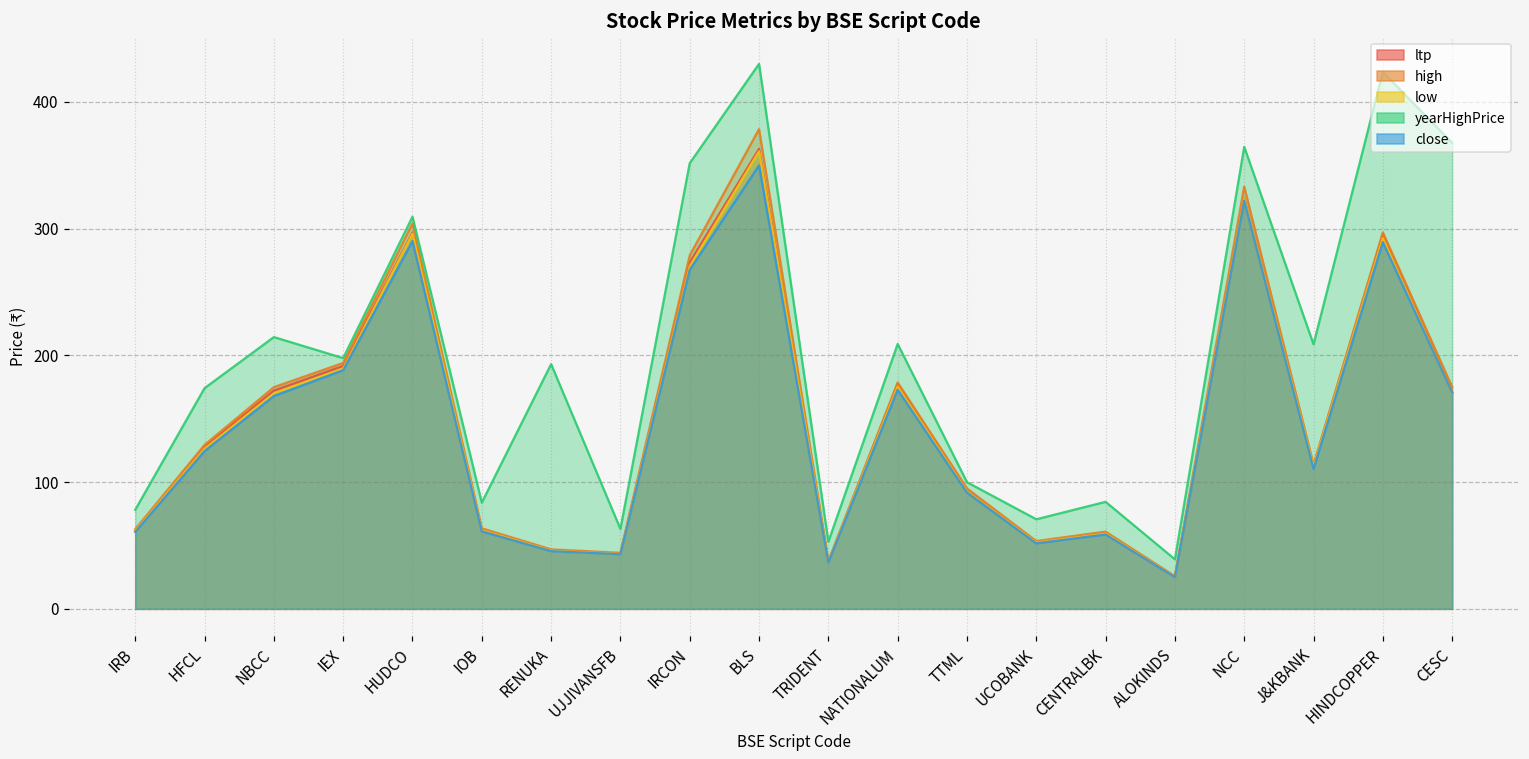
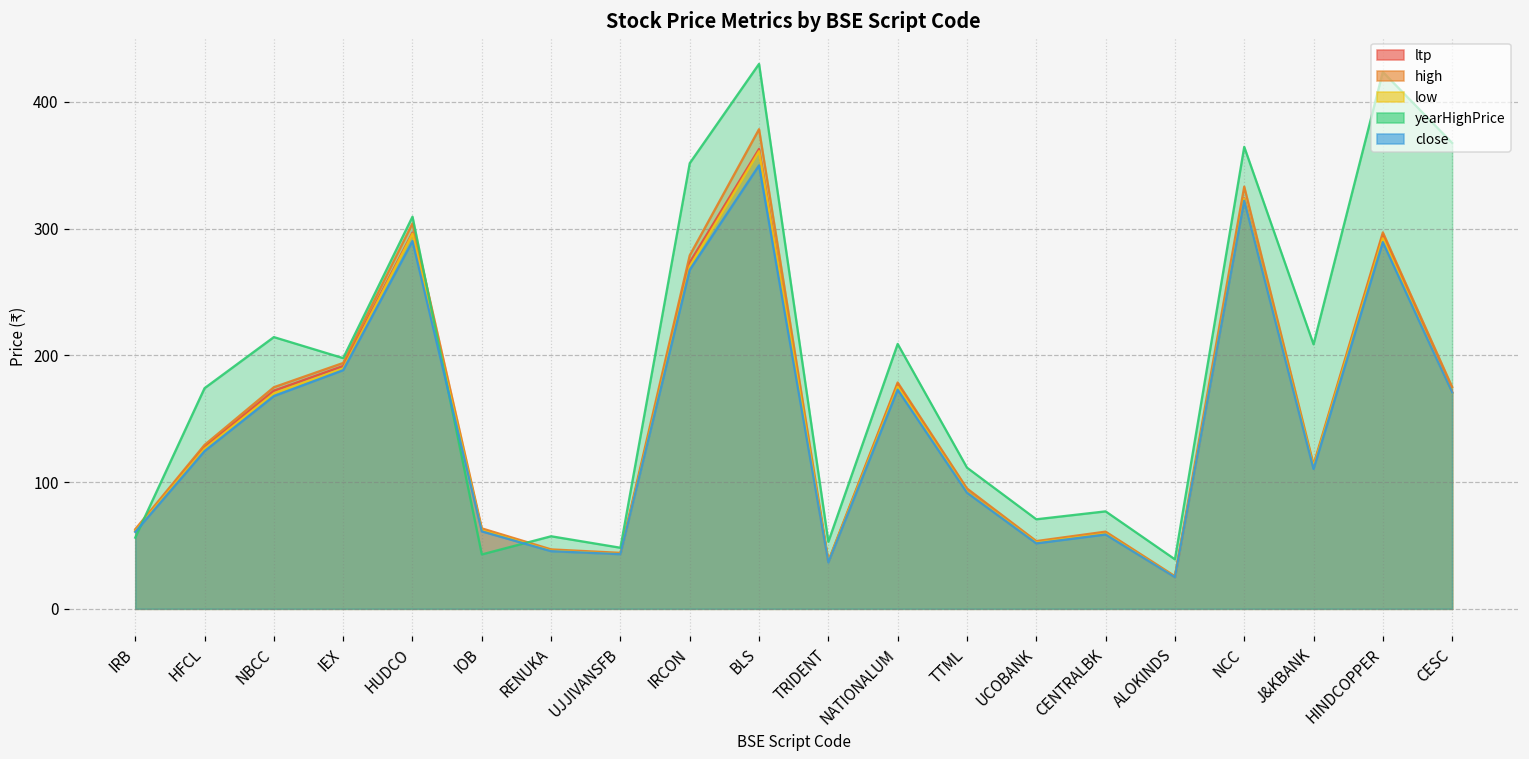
  {
    "yearHighPrice": {
-     "IRB": 78,
+     "IRB": 56,
      "HFCL": 174,
      "NBCC": 214,
      "IEX": 198,
      "HUDCO": 309,
-     "IOB": 84,
-     "RENUKA": 193,
-     "UJJIVANSFB": 63,
+     "IOB": 43,
+     "RENUKA": 57,
+     "UJJIVANSFB": 48,
      "IRCON": 352,
      "BLS": 430,
      "TRIDENT": 53,
      "NATIONALUM": 209,
-     "TTML": 100,
+     "TTML": 111,
      "UCOBANK": 71,
-     "CENTRALBK": 84,
+     "CENTRALBK": 77,
      "ALOKINDS": 39,
      "NCC": 365,
      "J&KBANK": 209
    },
    "close": {
      "HUDCO": 290,
      "IRCON": 268,
      "BLS": 350,
      "NATIONALUM": 173,
      "HINDCOPPER": 289
    }
  }
